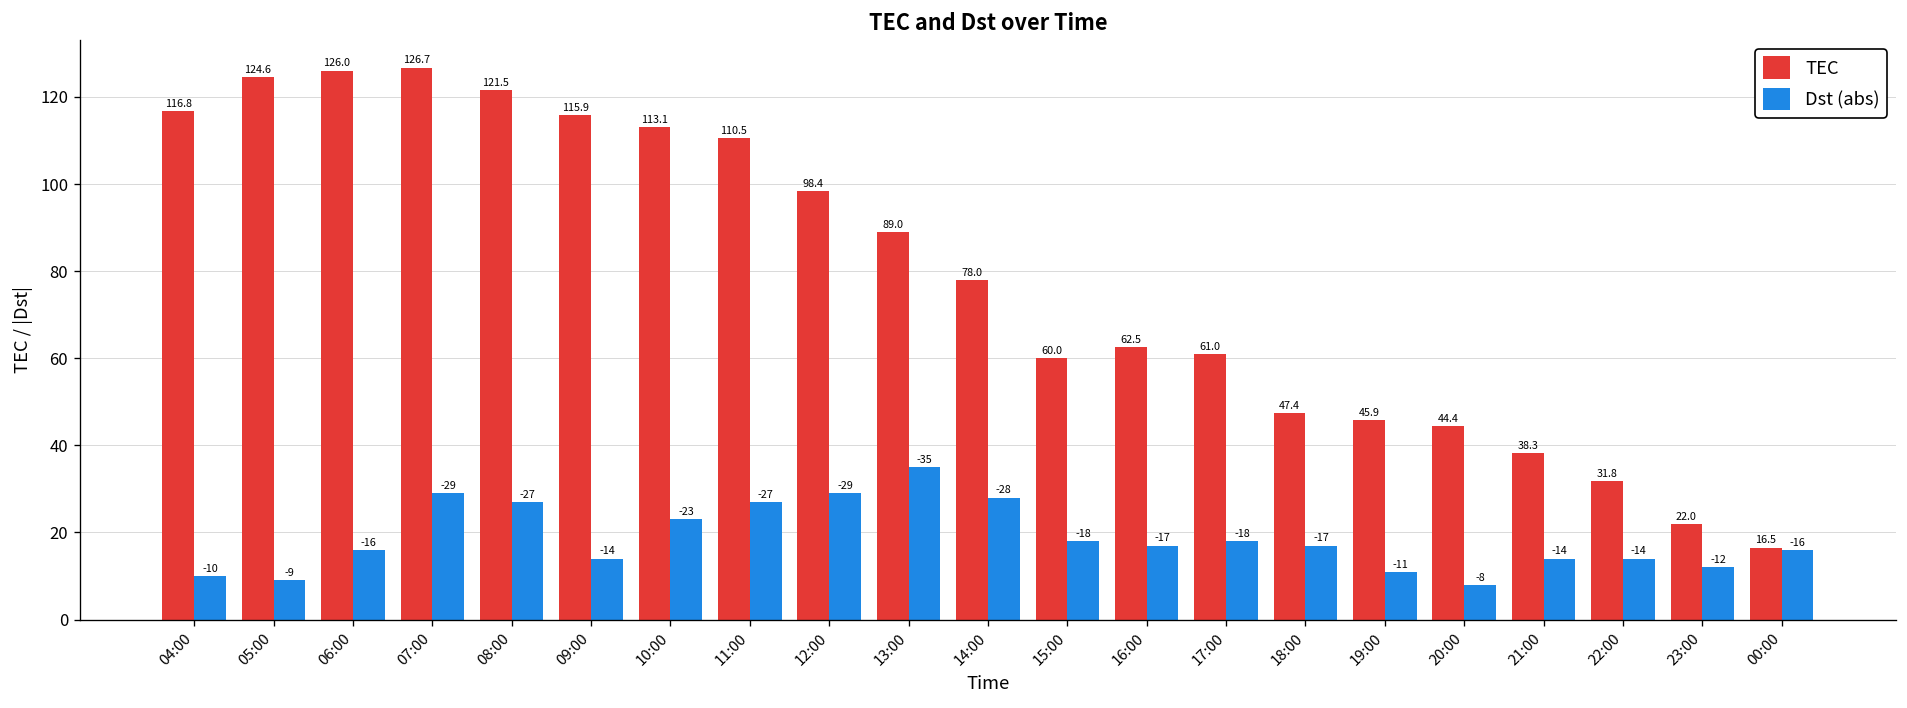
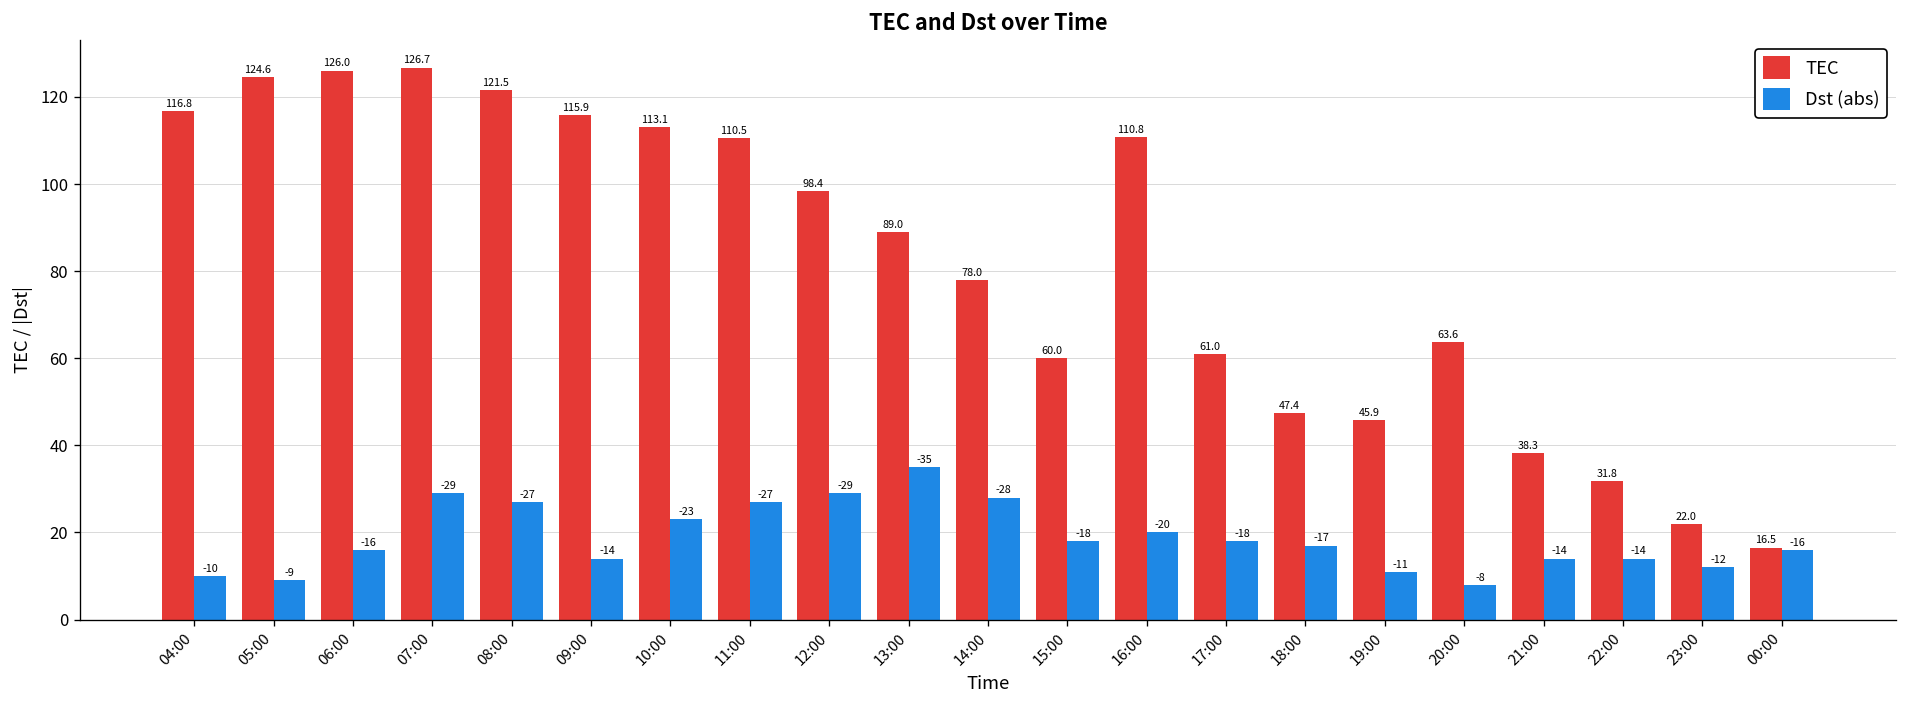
  {
    "TEC": {
      "04:00": 116.8,
      "05:00": 124.6,
      "06:00": 126.0,
      "07:00": 126.7,
      "08:00": 121.5,
      "09:00": 115.9,
      "10:00": 113.1,
      "11:00": 110.5,
      "12:00": 98.4,
      "13:00": 89.0,
      "14:00": 78.0,
      "15:00": 60.0,
-     "16:00": 62.5,
+     "16:00": 110.8,
      "17:00": 61.0,
      "18:00": 47.4,
      "19:00": 45.9,
-     "20:00": 44.4,
+     "20:00": 63.6,
      "21:00": 38.3,
      "22:00": 31.8,
      "23:00": 22.0,
      "00:00": 16.5
    },
    "Dst (abs)": {
-     "16:00": -17
+     "16:00": -20
    }
  }
